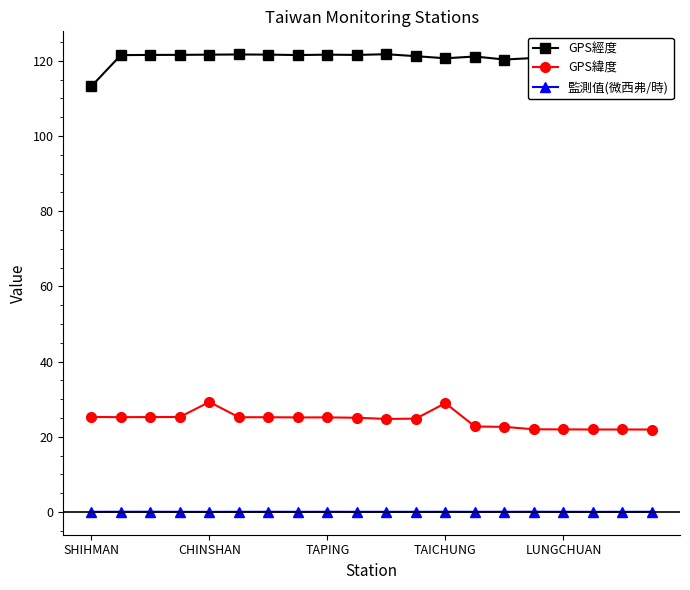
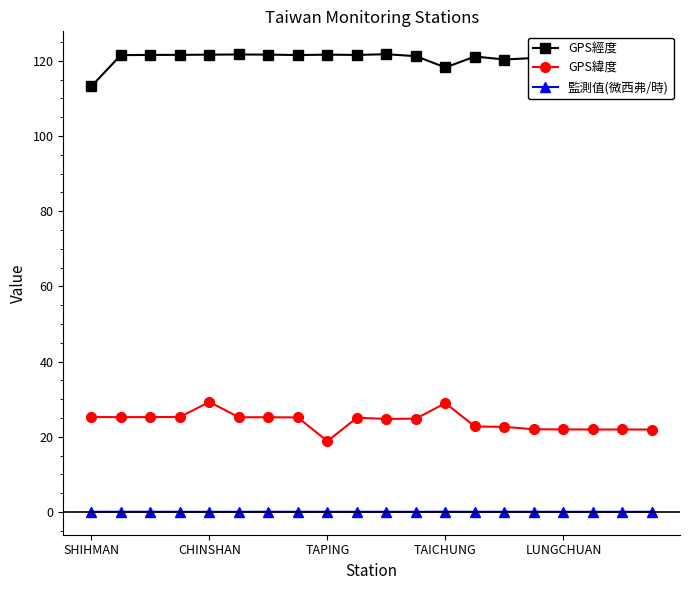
  {
    "GPS經度": {
      "SHIHMAN": 113,
      "CHINSHAN": 122,
      "TAPING": 122,
-     "TAICHUNG": 121
+     "TAICHUNG": 118
    },
    "GPS緯度": {
      "SHIHMAN": 25,
      "CHINSHAN": 29,
-     "TAPING": 25,
+     "TAPING": 19,
      "TAICHUNG": 29,
      "LUNGCHUAN": 22
    },
    "監測值(微西弗/時)": {
      "SHIHMAN": 0,
      "CHINSHAN": 0,
      "TAPING": 0,
      "TAICHUNG": 0,
      "LUNGCHUAN": 0
    }
  }
